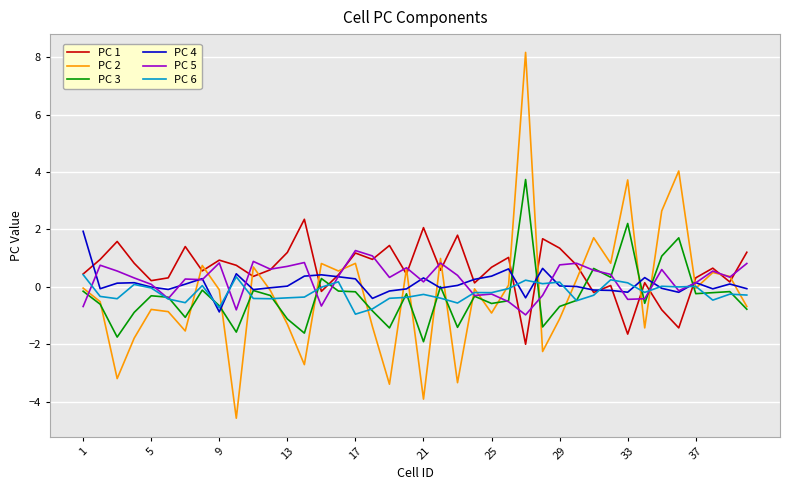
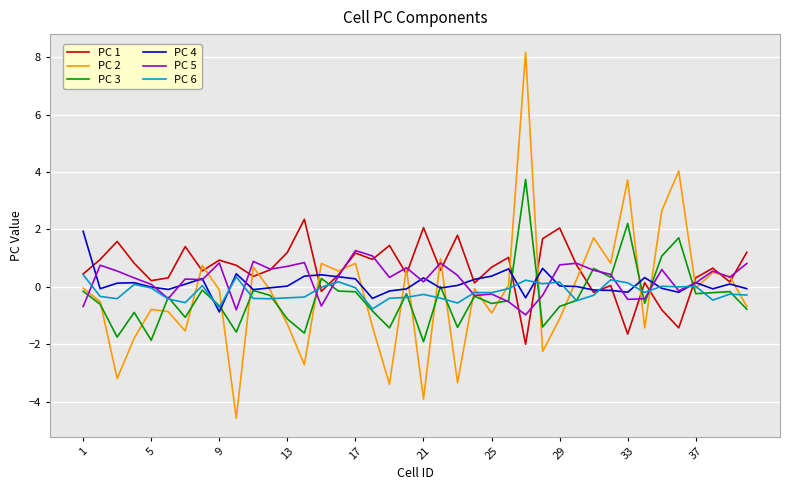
  {
    "PC 1": {
      "5": 0.2,
      "9": 0.9,
      "13": 1.2,
      "21": 2.1,
      "25": 0.7,
-     "29": 1.3,
+     "29": 2.0,
      "33": -1.6,
      "37": 0.3
    },
    "PC 2": {
      "1": 0.0,
      "5": -0.8,
      "9": -0.1,
      "13": -1.3,
      "17": 0.8,
      "21": -3.9,
      "25": -0.9,
      "29": -1.1,
      "33": 3.7
    },
    "PC 3": {
      "1": -0.2,
-     "5": -0.3,
+     "5": -1.9,
      "13": -1.1,
      "17": -0.2,
      "21": -1.9,
      "25": -0.6,
      "29": -0.7,
      "33": 2.2,
      "37": -0.2
    },
    "PC 4": {
      "1": 1.9,
      "9": -0.9,
      "13": 0.0,
      "17": 0.3,
      "21": 0.3,
      "25": 0.4,
      "29": 0.0,
      "33": -0.2
    },
    "PC 5": {
      "1": -0.7,
      "5": 0.1,
      "9": 0.8,
      "13": 0.7,
      "21": 0.2,
      "29": 0.8,
      "33": -0.4
    },
    "PC 6": {
      "13": -0.4,
-     "17": -1.0,
+     "17": 0.0,
      "21": -0.3,
      "29": 0.2,
      "33": 0.1
    }
  }
